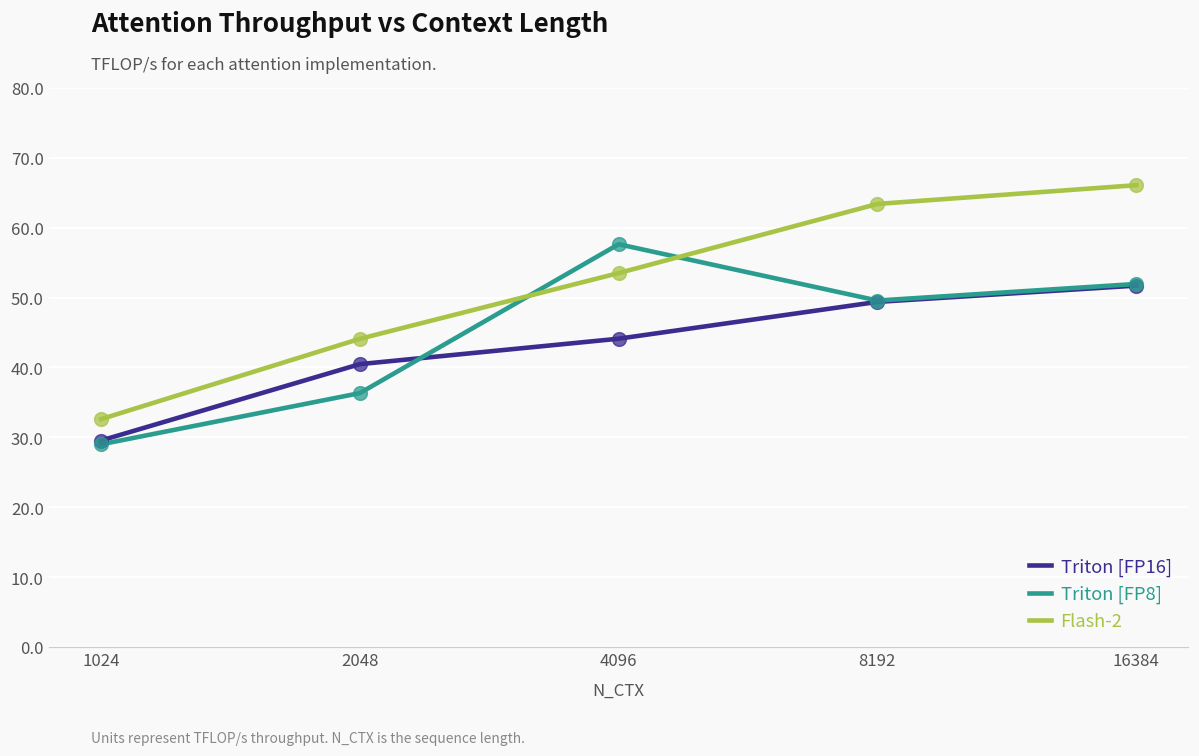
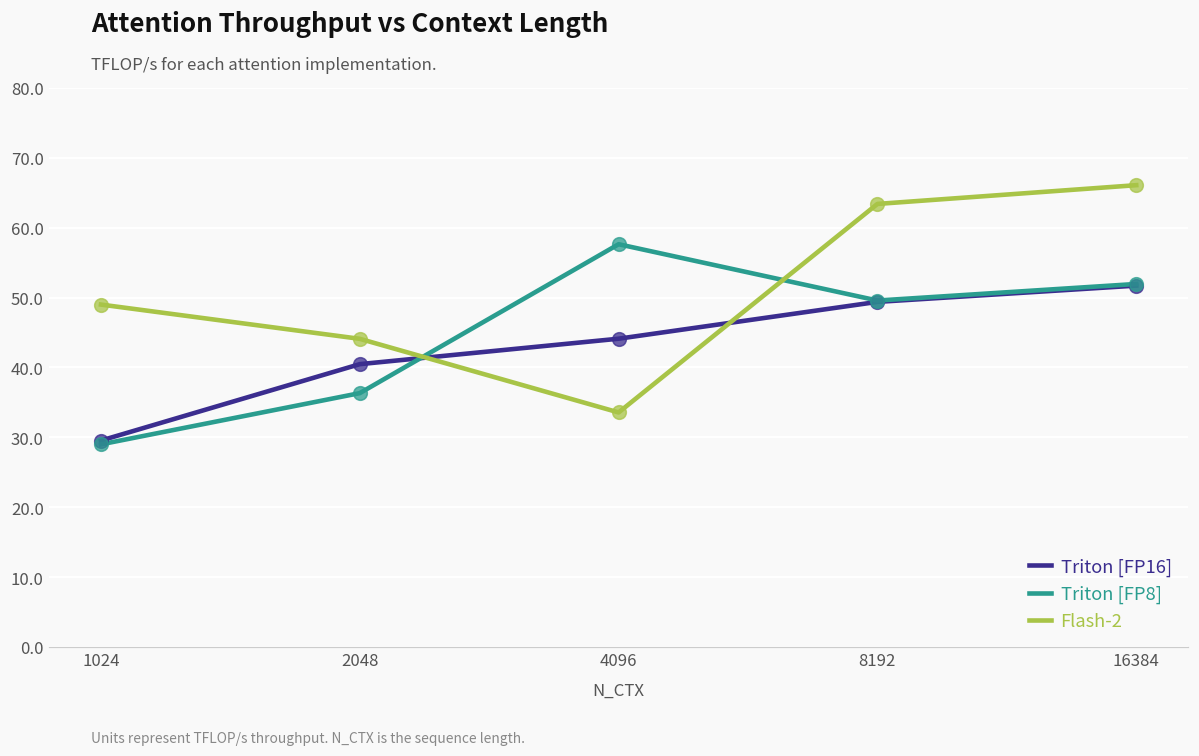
  {
    "Triton [FP16]": {
      "1024": 30,
      "2048": 40,
      "4096": 44
    },
    "Triton [FP8]": {
      "1024": 29,
      "2048": 36,
      "4096": 58
    },
    "Flash-2": {
-     "1024": 33,
+     "1024": 49,
      "2048": 44,
-     "4096": 53,
+     "4096": 34,
      "8192": 63,
      "16384": 66
    }
  }
